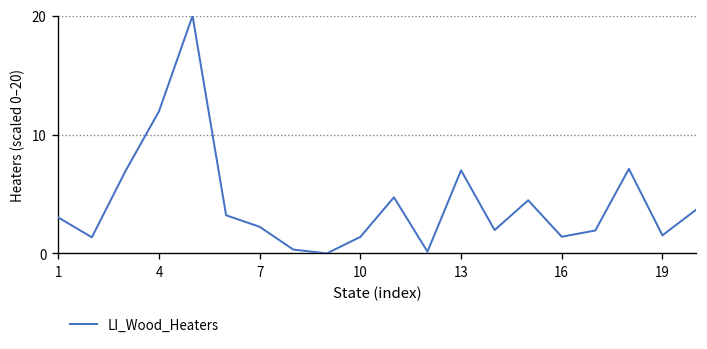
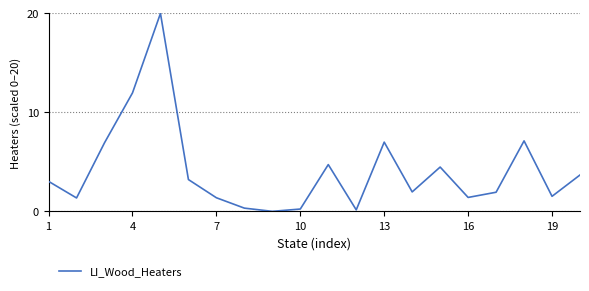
  {
    "1": 3,
    "4": 12,
-   "7": 2,
-   "10": 1,
+   "7": 1,
+   "10": 0,
    "13": 7,
    "16": 1,
    "19": 2
  }
